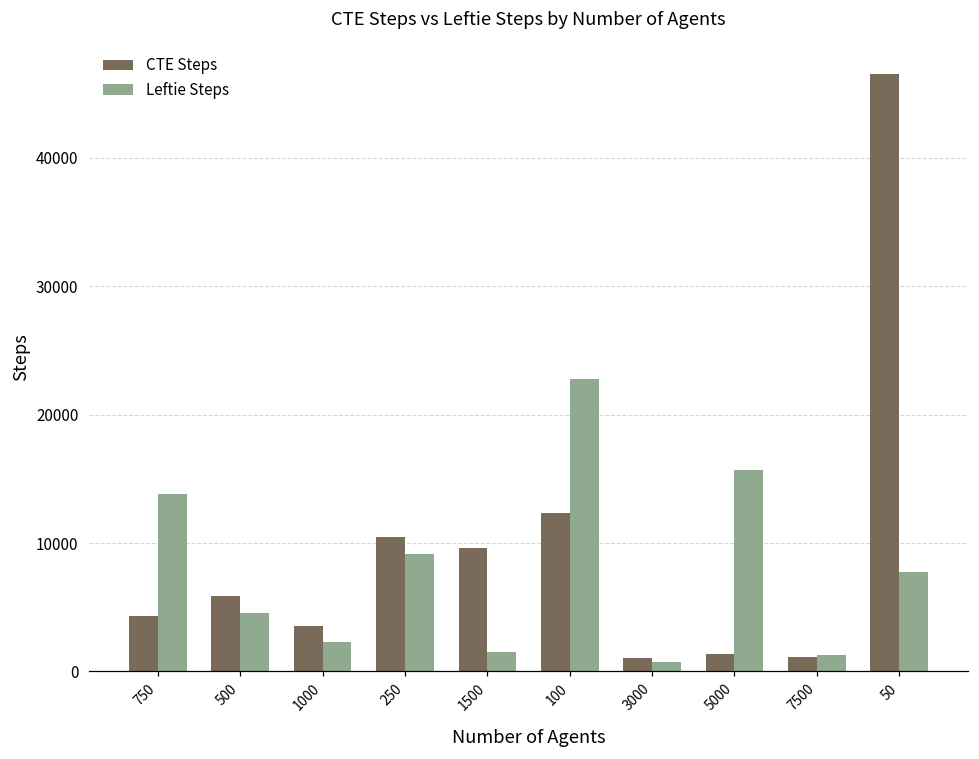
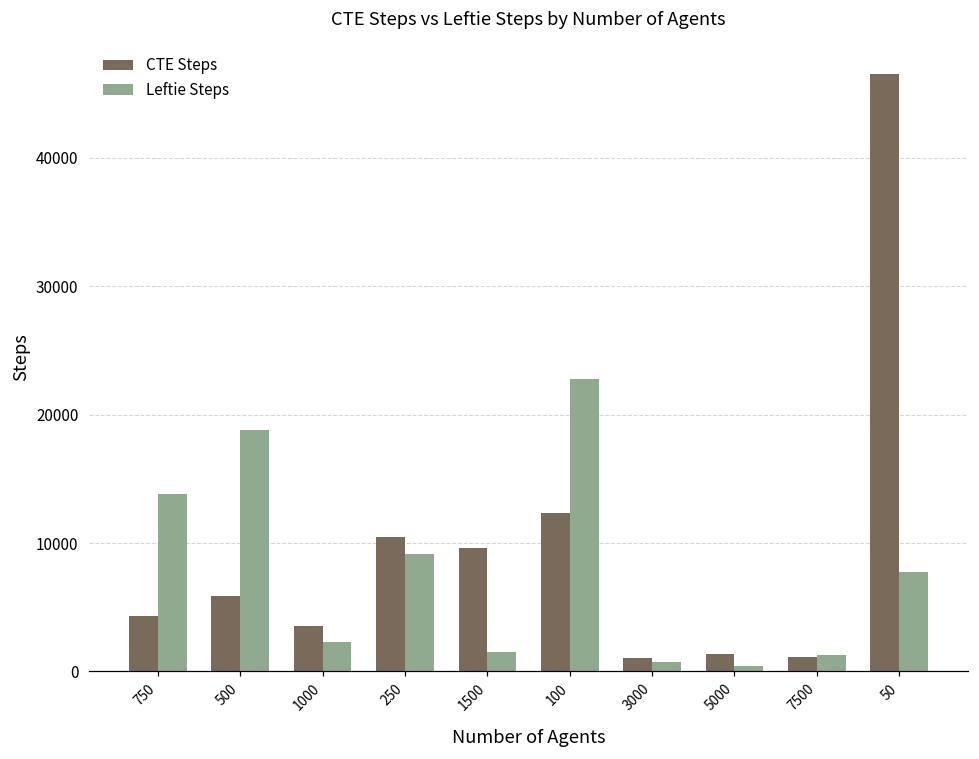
  {
    "CTE Steps": {
      "750": 4300,
      "500": 5900,
      "1000": 3500,
      "250": 10500,
      "1500": 9600,
      "100": 12300,
      "3000": 1000,
      "5000": 1300,
      "7500": 1100,
      "50": 46600
    },
    "Leftie Steps": {
      "750": 13900,
-     "500": 4600,
+     "500": 18800,
      "1000": 2300,
      "250": 9100,
      "1500": 1500,
      "100": 22800,
      "3000": 800,
-     "5000": 15700,
+     "5000": 500,
      "7500": 1300,
      "50": 7700
    }
  }
